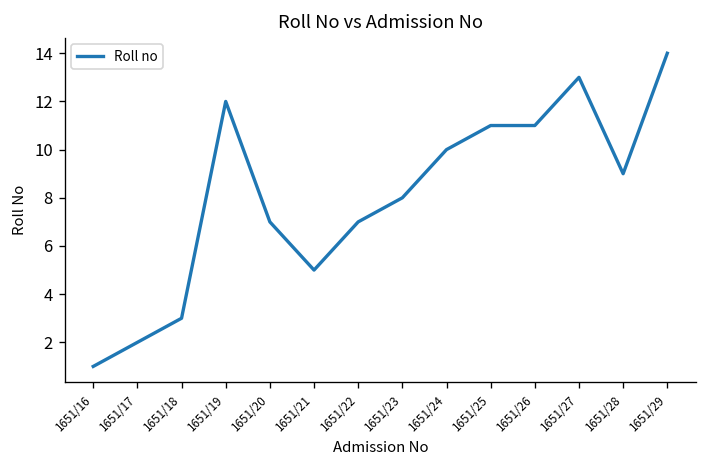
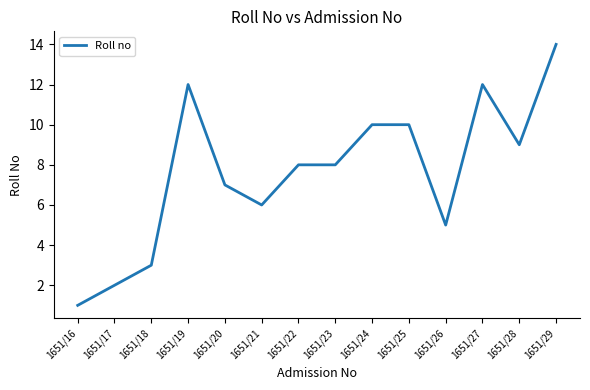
  {
    "1651/16": 1,
    "1651/17": 2,
    "1651/18": 3,
    "1651/19": 12,
    "1651/20": 7,
-   "1651/21": 5,
-   "1651/22": 7,
+   "1651/21": 6,
+   "1651/22": 8,
    "1651/23": 8,
    "1651/24": 10,
-   "1651/25": 11,
-   "1651/26": 11,
-   "1651/27": 13,
+   "1651/25": 10,
+   "1651/26": 5,
+   "1651/27": 12,
    "1651/28": 9,
    "1651/29": 14
  }
